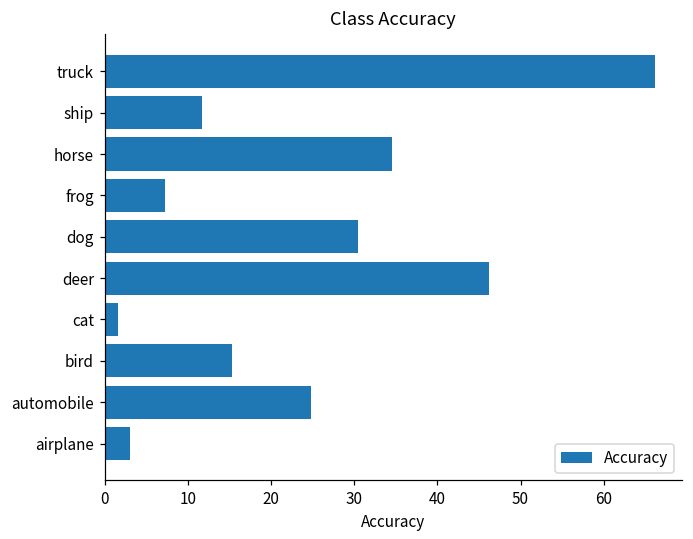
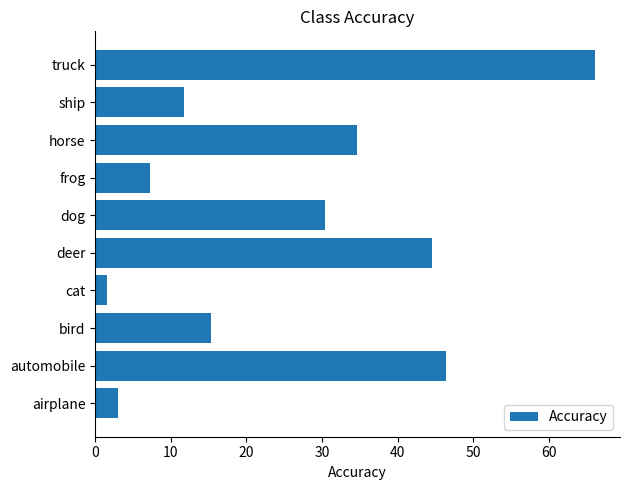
  {
    "truck": 66,
    "ship": 12,
    "horse": 35,
    "frog": 7,
    "dog": 30,
-   "deer": 46,
+   "deer": 45,
    "cat": 2,
    "bird": 15,
-   "automobile": 25,
+   "automobile": 46,
    "airplane": 3
  }
